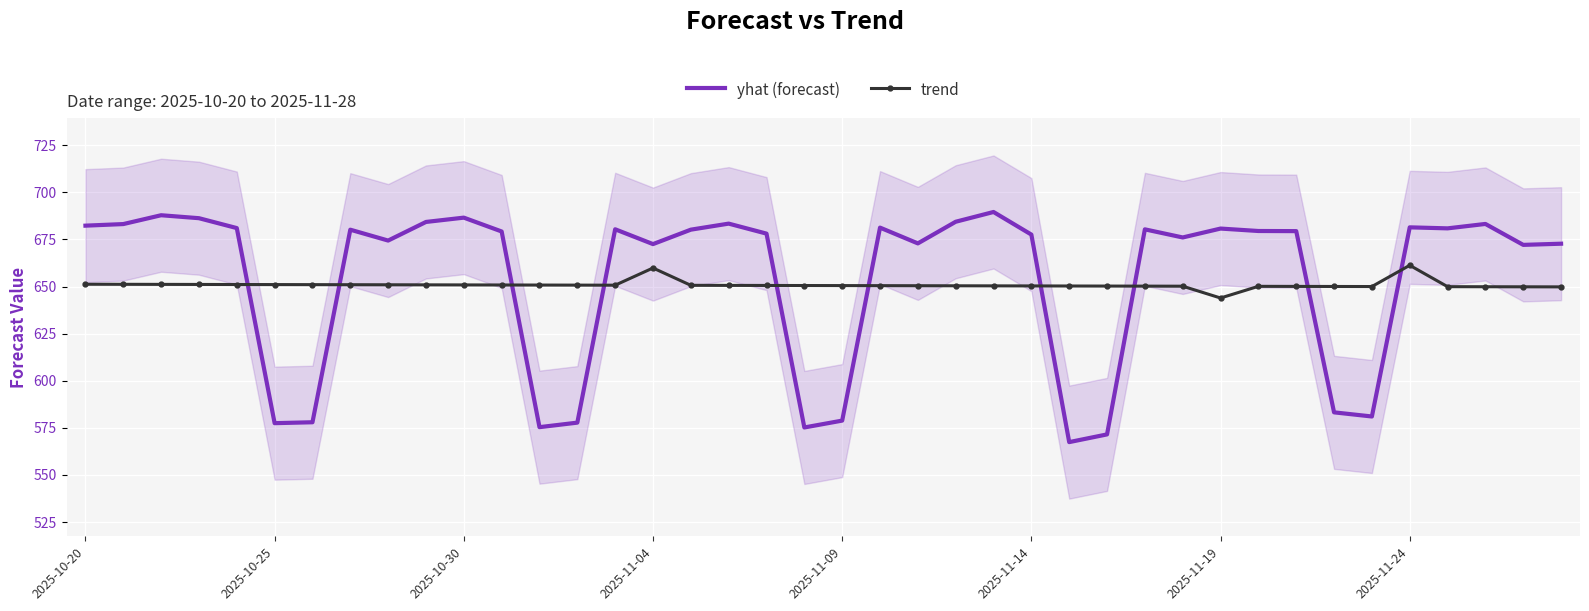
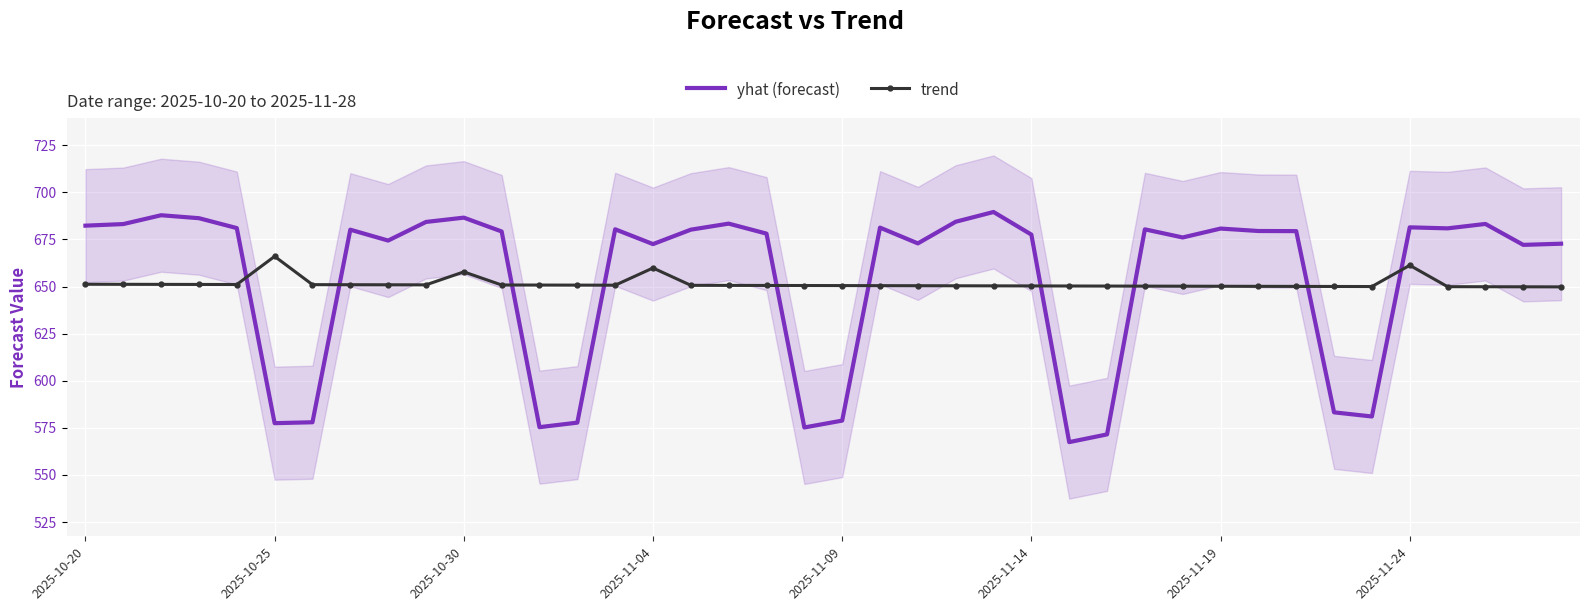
  {
    "trend": {
      "2025-10-20": 651,
-     "2025-10-25": 651,
-     "2025-10-30": 651,
+     "2025-10-25": 666,
+     "2025-10-30": 658,
      "2025-11-04": 660,
      "2025-11-09": 651,
      "2025-11-14": 650,
-     "2025-11-19": 644,
+     "2025-11-19": 650,
      "2025-11-24": 661
    }
  }
